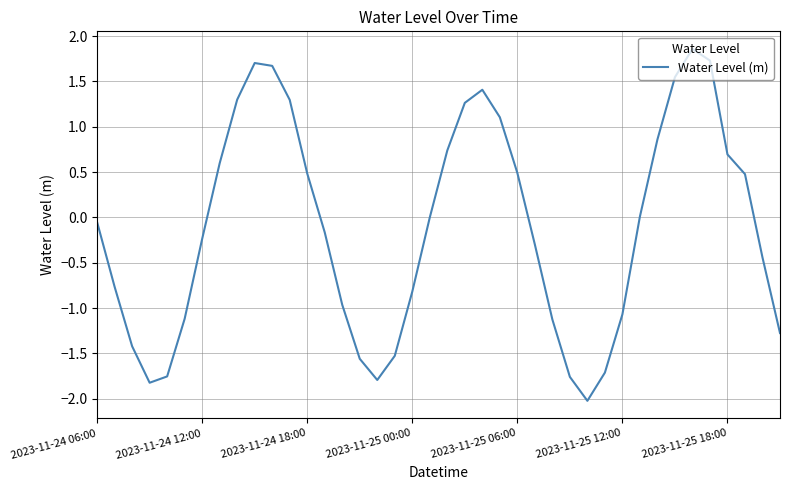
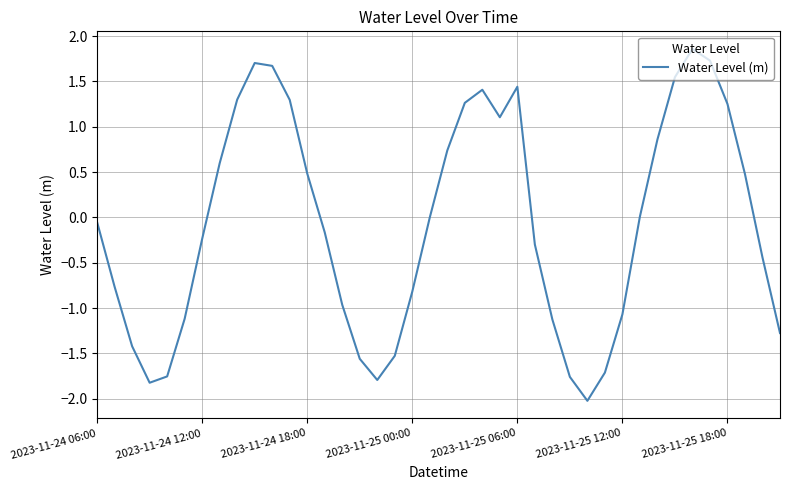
  {
    "2023-11-24 06:00": -0.1,
    "2023-11-24 12:00": -0.2,
    "2023-11-24 18:00": 0.5,
    "2023-11-25 00:00": -0.8,
-   "2023-11-25 06:00": 0.5,
+   "2023-11-25 06:00": 1.4,
    "2023-11-25 12:00": -1.1,
-   "2023-11-25 18:00": 0.7
+   "2023-11-25 18:00": 1.3
  }
